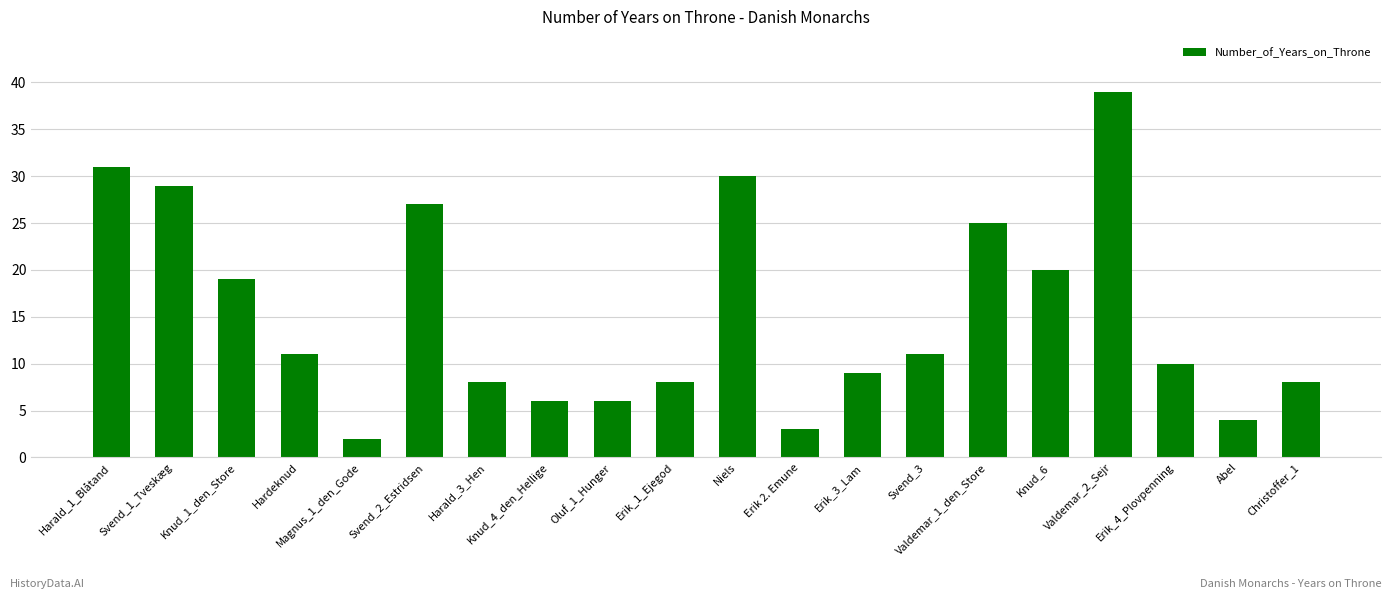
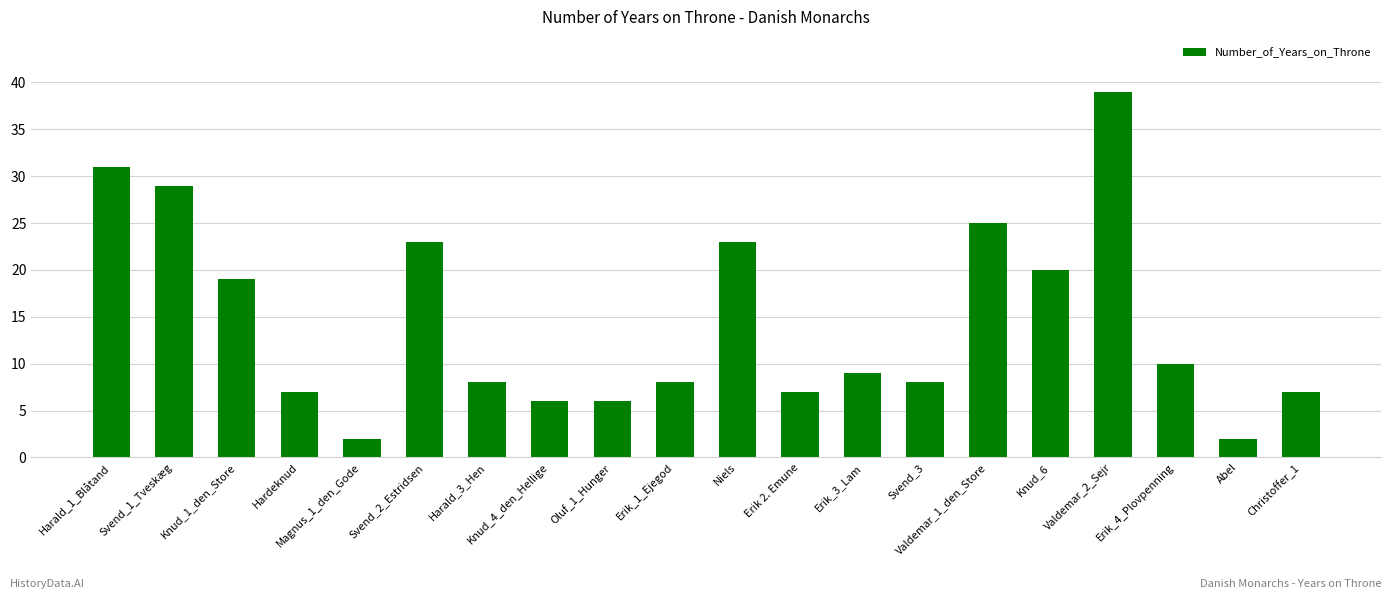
  {
    "Harald_1_Blåtand": 31,
    "Svend_1_Tveskæg": 29,
    "Knud_1_den_Store": 19,
-   "Hardeknud": 11,
+   "Hardeknud": 7,
    "Magnus_1_den_Gode": 2,
-   "Svend_2_Estridsen": 27,
+   "Svend_2_Estridsen": 23,
    "Harald_3_Hen": 8,
    "Knud_4_den_Hellige": 6,
    "Oluf_1_Hunger": 6,
    "Erik_1_Ejegod": 8,
-   "Niels": 30,
-   "Erik 2. Emune": 3,
+   "Niels": 23,
+   "Erik 2. Emune": 7,
    "Erik_3_Lam": 9,
-   "Svend_3": 11,
+   "Svend_3": 8,
    "Valdemar_1_den_Store": 25,
    "Knud_6": 20,
    "Valdemar_2_Sejr": 39,
    "Erik_4_Plovpenning": 10,
-   "Abel": 4,
-   "Christoffer_1": 8
+   "Abel": 2,
+   "Christoffer_1": 7
  }
